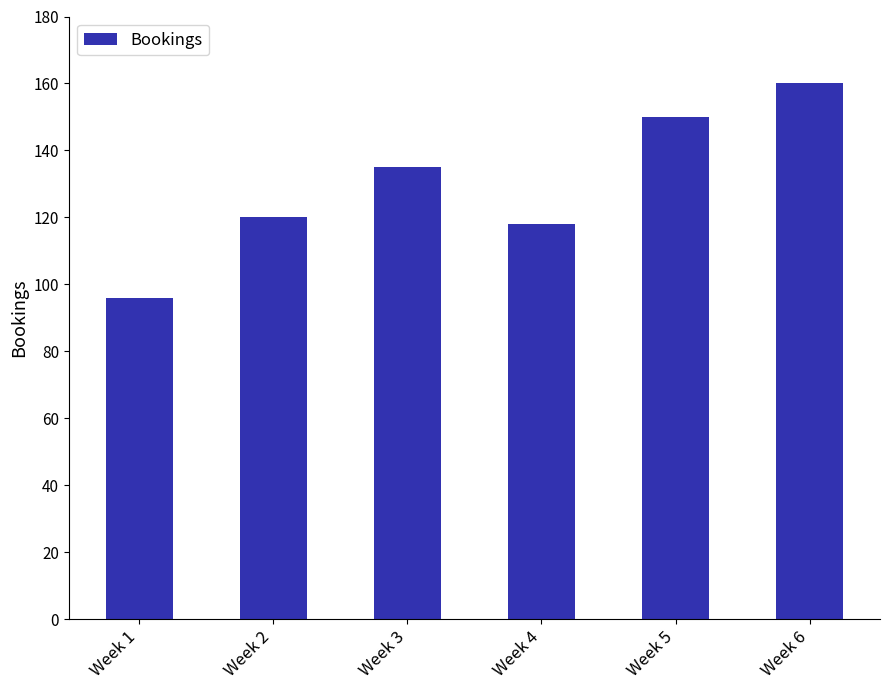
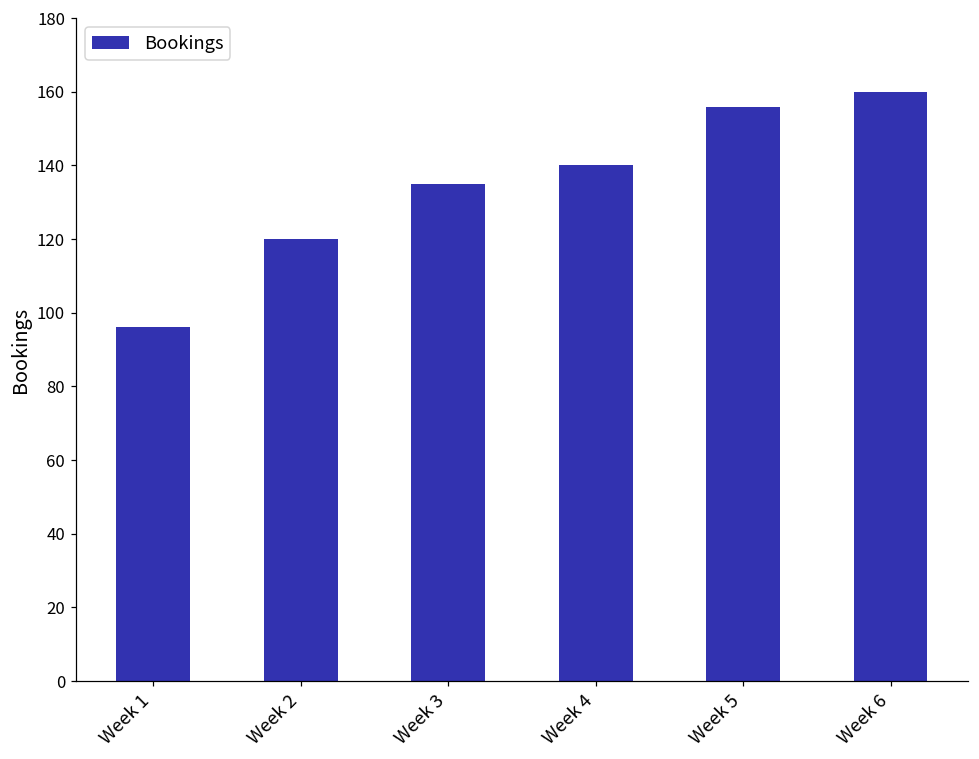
  {
    "Week 1": 96,
    "Week 2": 120,
    "Week 3": 135,
-   "Week 4": 118,
-   "Week 5": 150,
+   "Week 4": 140,
+   "Week 5": 156,
    "Week 6": 160
  }
